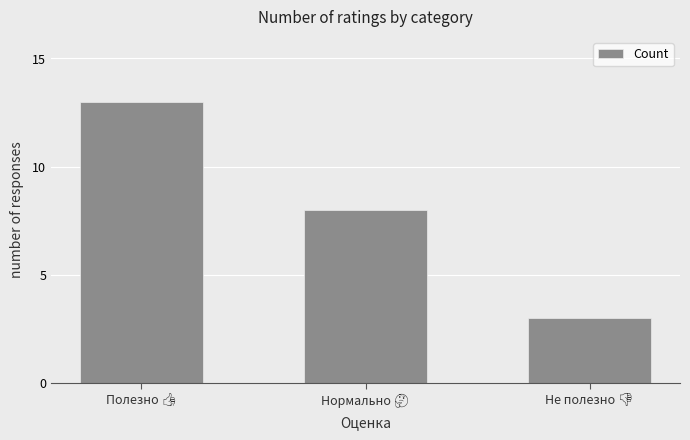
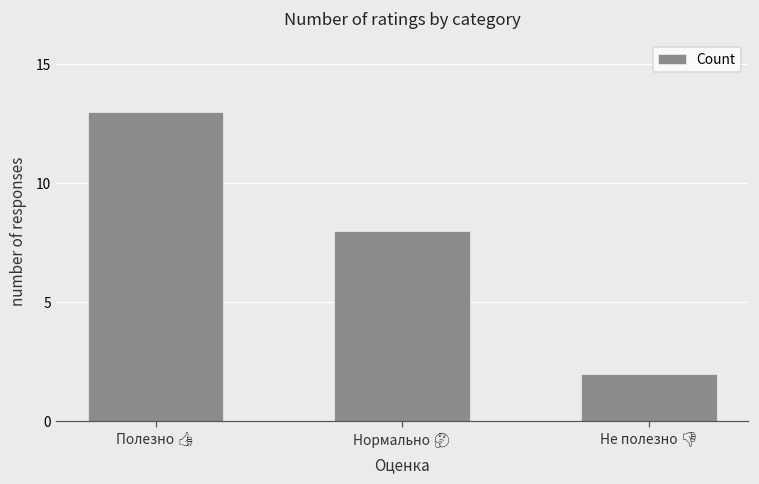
  {
    "Полезно 👍": 13,
    "Нормально 🤔": 8,
-   "Не полезно 👎": 3
+   "Не полезно 👎": 2
  }
